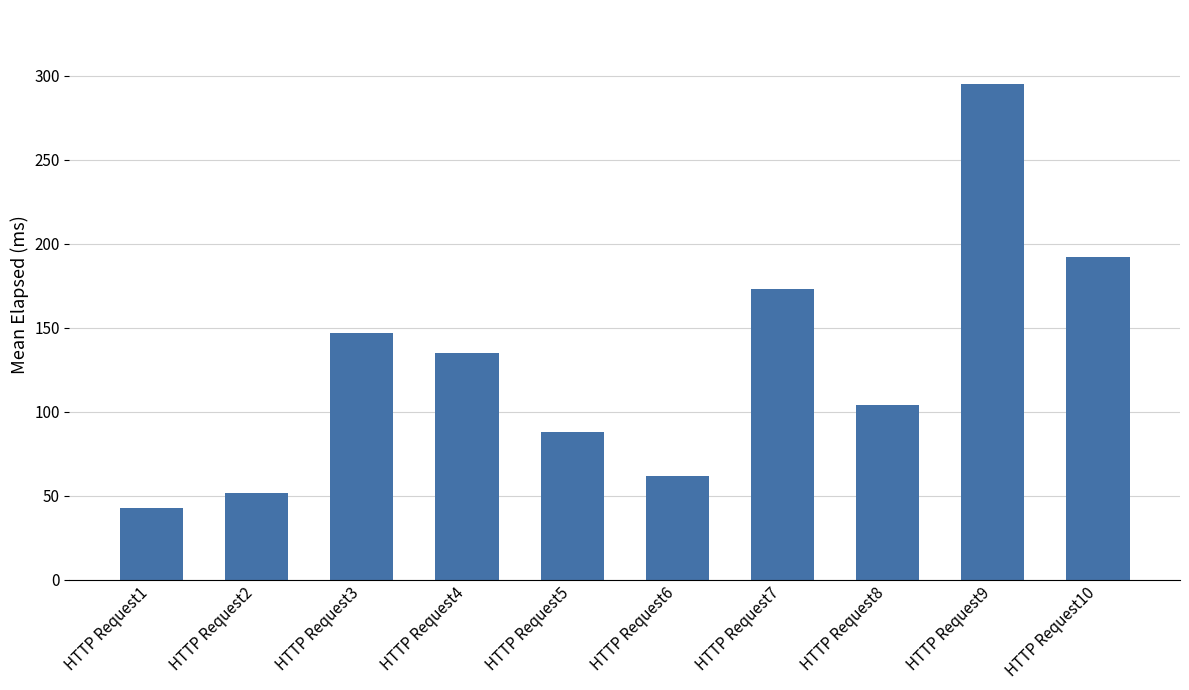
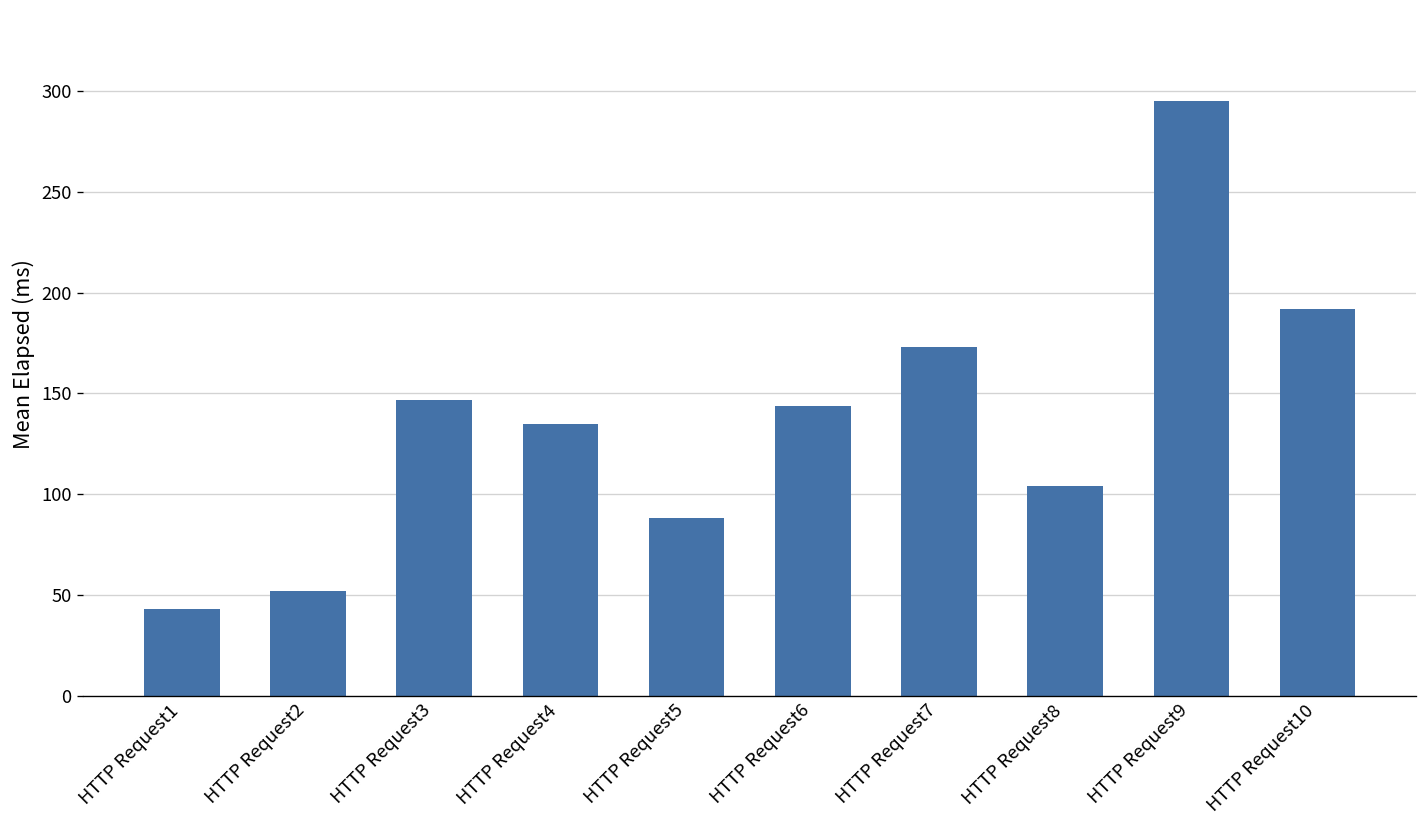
  {
    "HTTP Request1": 43,
    "HTTP Request2": 52,
    "HTTP Request3": 147,
    "HTTP Request4": 135,
    "HTTP Request5": 88,
-   "HTTP Request6": 62,
+   "HTTP Request6": 144,
    "HTTP Request7": 173,
    "HTTP Request8": 104,
    "HTTP Request9": 295,
    "HTTP Request10": 192
  }
